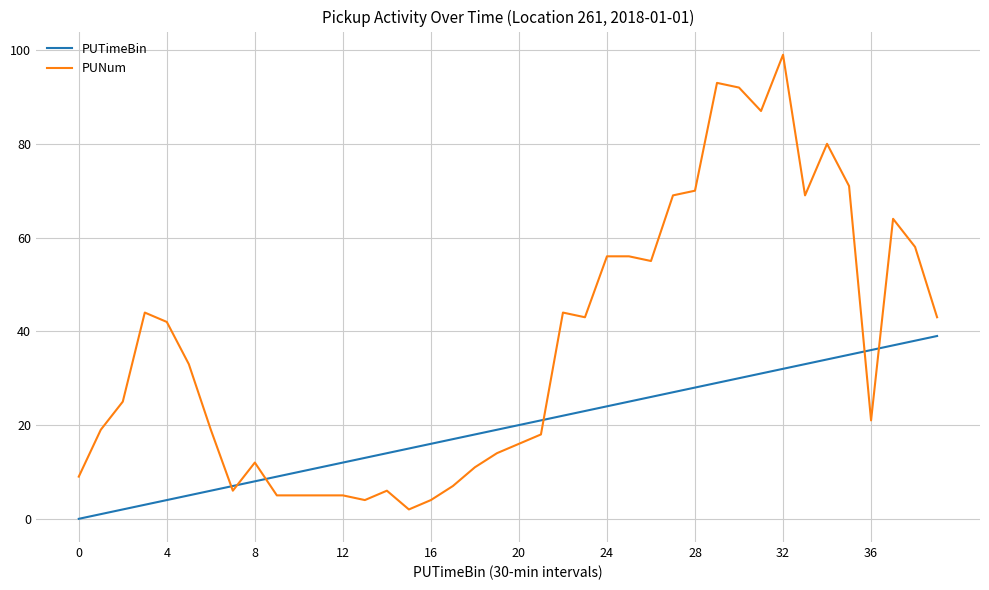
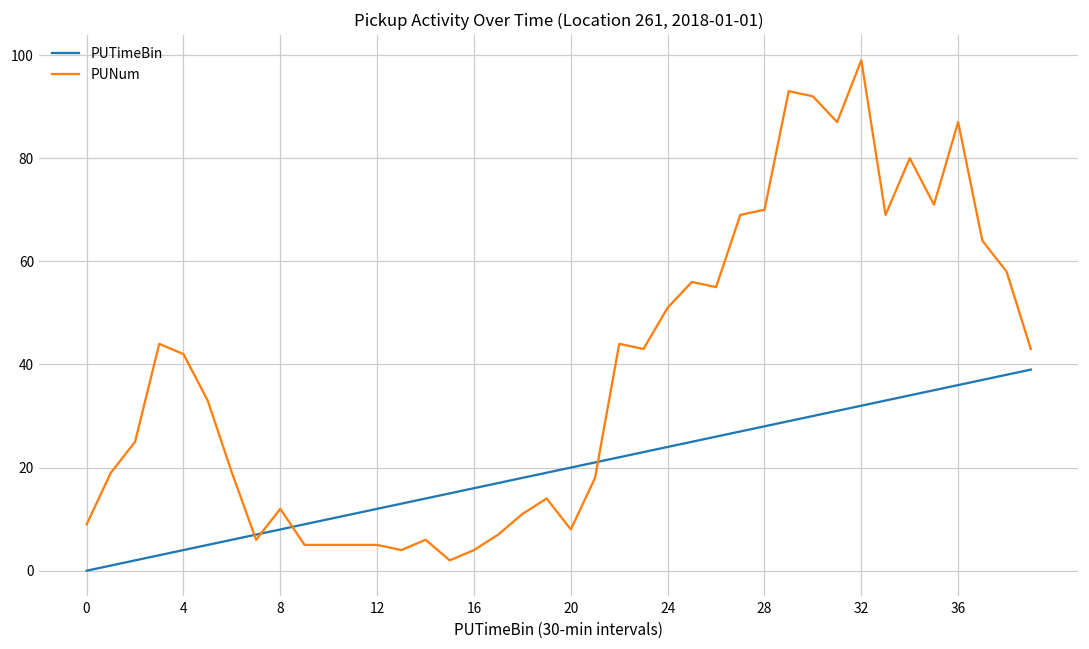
  {
    "PUTimeBin": {
      "0": 0,
      "4": 4,
      "8": 8,
      "12": 12,
      "16": 16,
      "20": 20,
      "24": 24,
      "28": 28,
      "32": 32,
      "36": 36
    },
    "PUNum": {
      "0": 9,
      "4": 42,
      "8": 12,
      "12": 5,
      "16": 4,
-     "20": 16,
-     "24": 56,
+     "20": 8,
+     "24": 51,
      "28": 70,
      "32": 99,
-     "36": 21
+     "36": 87
    }
  }
